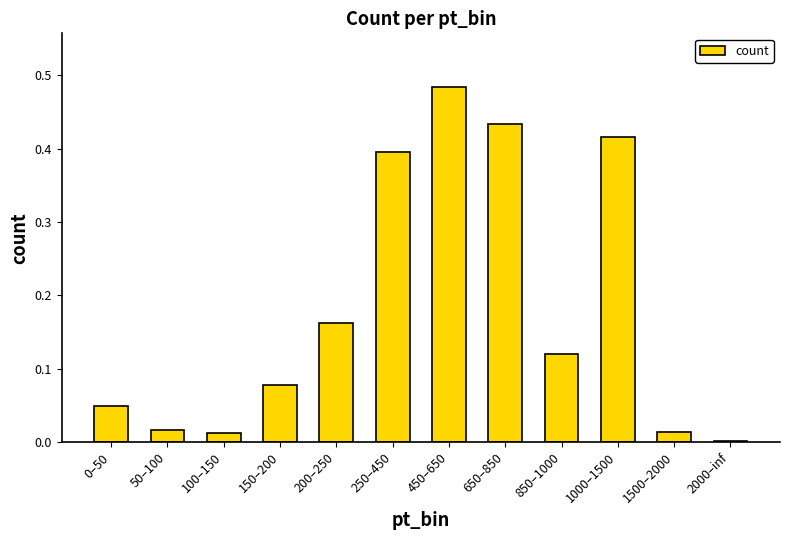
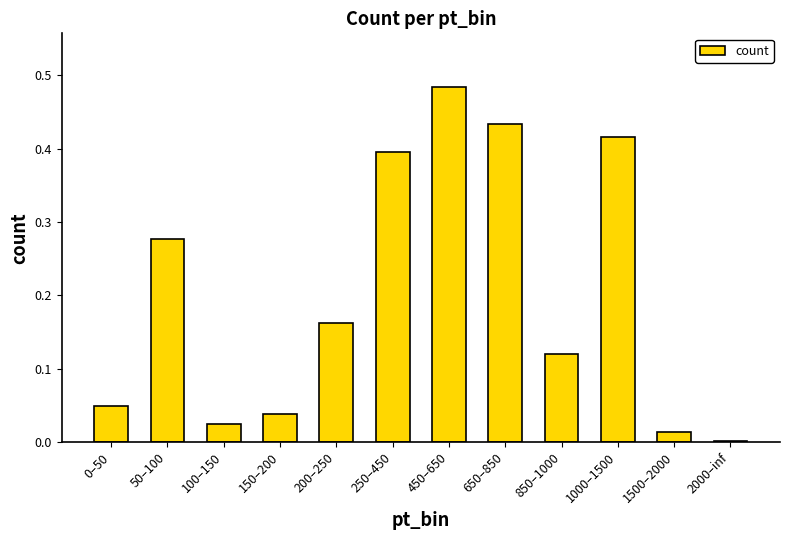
  {
    "0–50": 0.05,
-   "50–100": 0.02,
-   "100–150": 0.01,
-   "150–200": 0.08,
+   "50–100": 0.28,
+   "100–150": 0.02,
+   "150–200": 0.04,
    "200–250": 0.16,
    "250–450": 0.40,
    "450–650": 0.48,
    "650–850": 0.43,
    "850–1000": 0.12,
    "1000–1500": 0.42,
    "1500–2000": 0.01
  }
